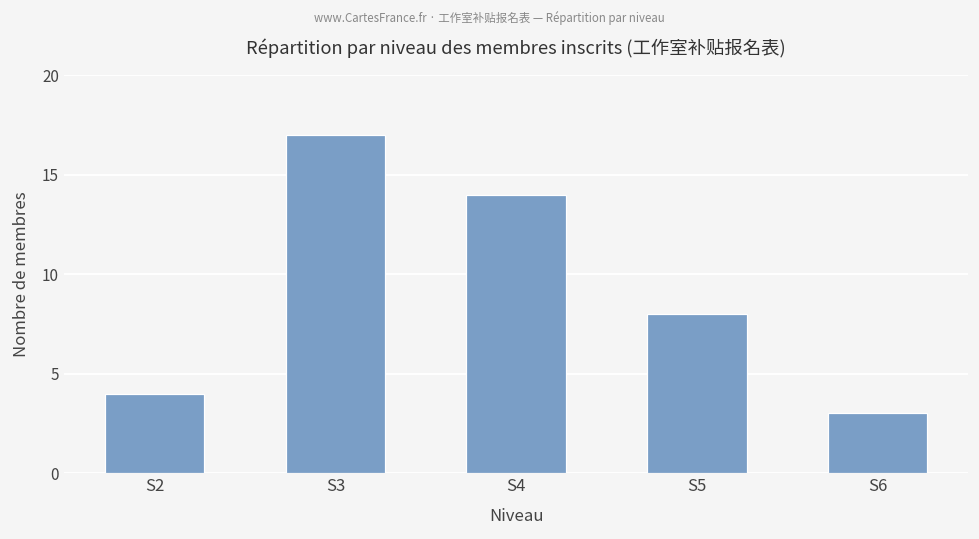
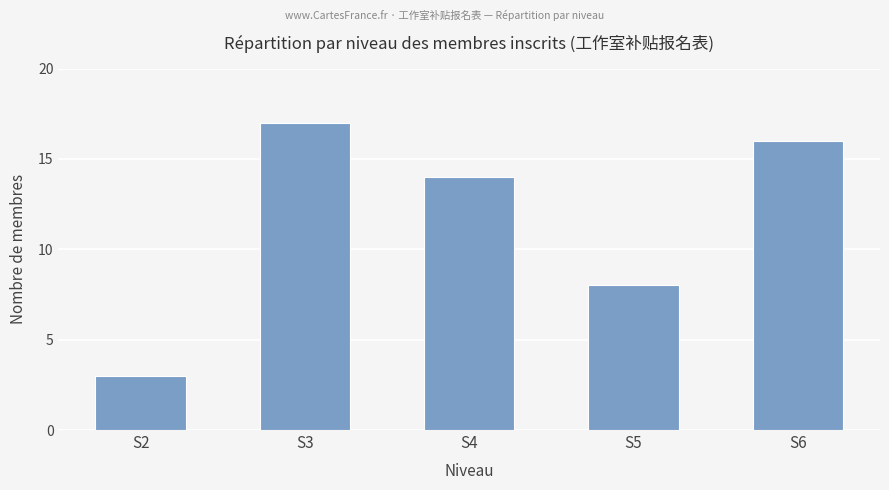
  {
-   "S2": 4,
+   "S2": 3,
    "S3": 17,
    "S4": 14,
    "S5": 8,
-   "S6": 3
+   "S6": 16
  }
